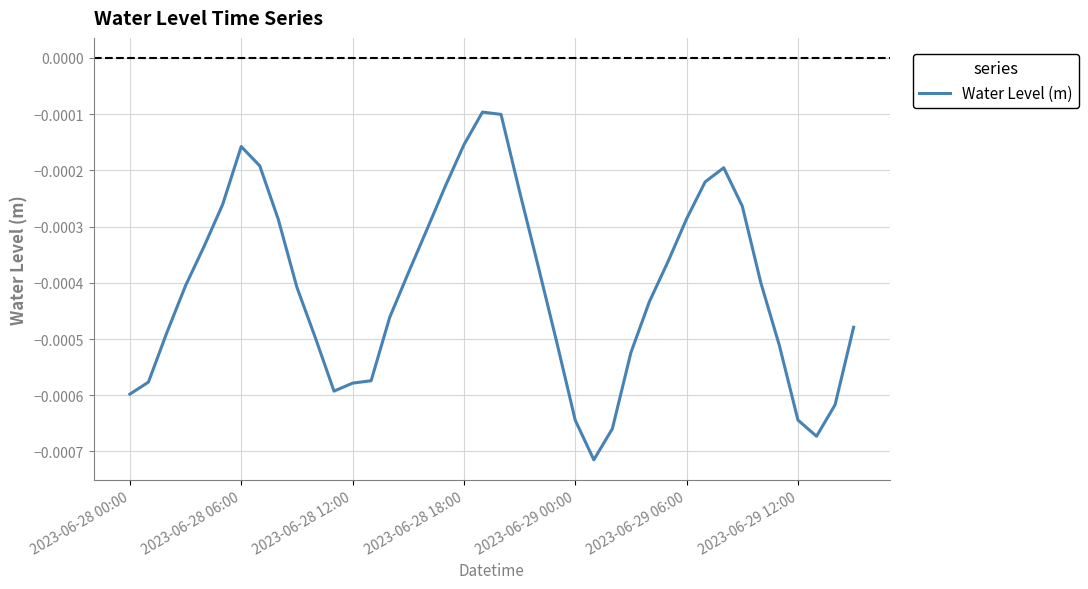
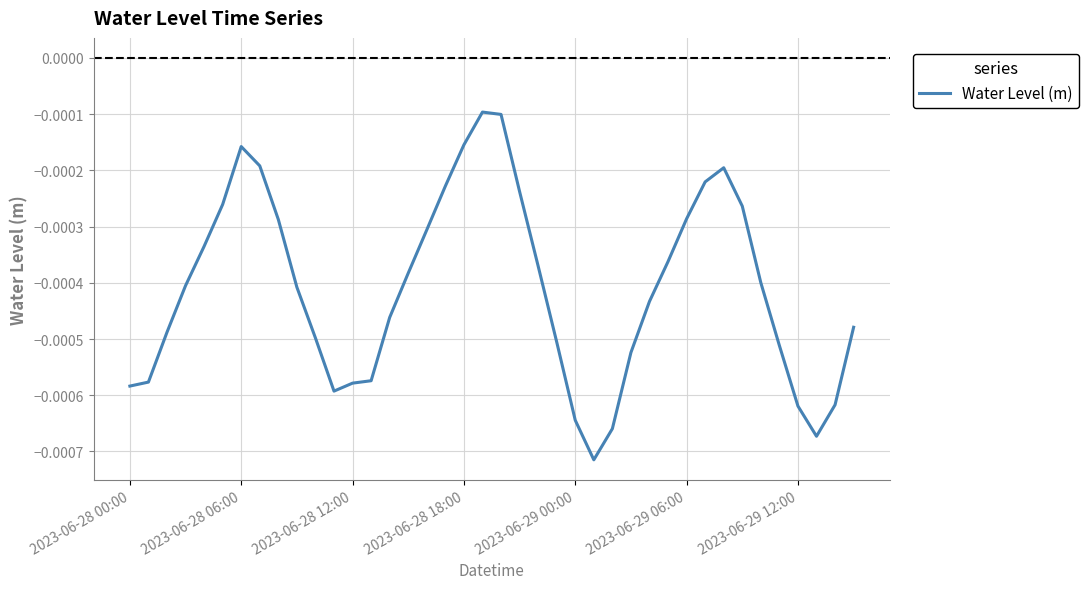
  {
-   "2023-06-28 00:00": -0.00060,
+   "2023-06-28 00:00": -0.00058,
    "2023-06-28 06:00": -0.00016,
    "2023-06-28 12:00": -0.00058,
    "2023-06-28 18:00": -0.00015,
    "2023-06-29 00:00": -0.00064,
    "2023-06-29 06:00": -0.00029,
-   "2023-06-29 12:00": -0.00064
+   "2023-06-29 12:00": -0.00062
  }
